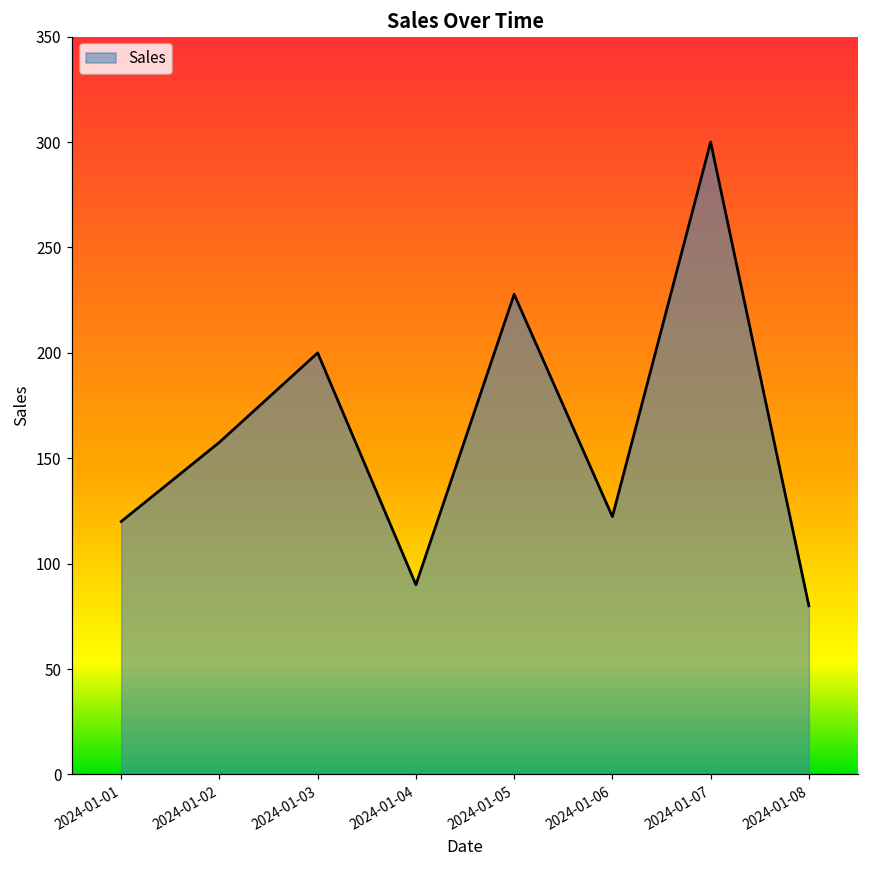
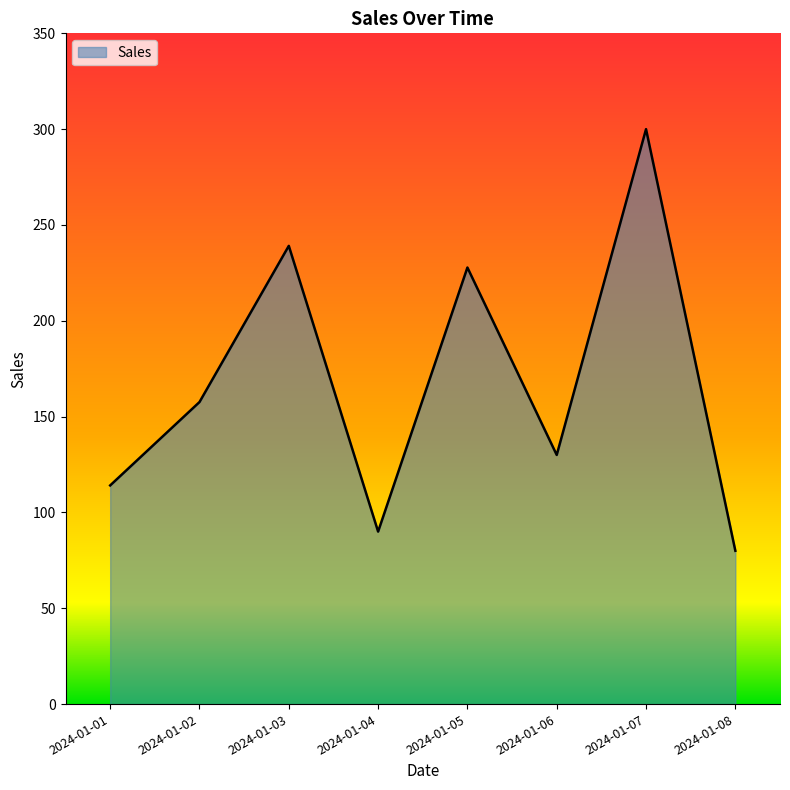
  {
-   "2024-01-01": 120,
+   "2024-01-01": 114,
    "2024-01-02": 158,
-   "2024-01-03": 200,
+   "2024-01-03": 239,
    "2024-01-04": 90,
    "2024-01-05": 228,
-   "2024-01-06": 122,
+   "2024-01-06": 130,
    "2024-01-07": 300,
    "2024-01-08": 80
  }
